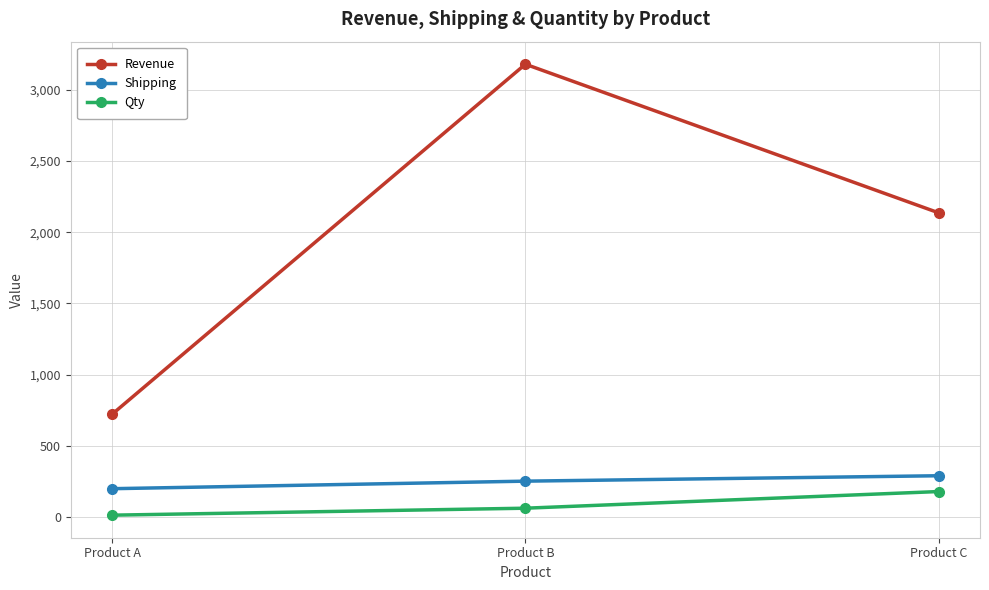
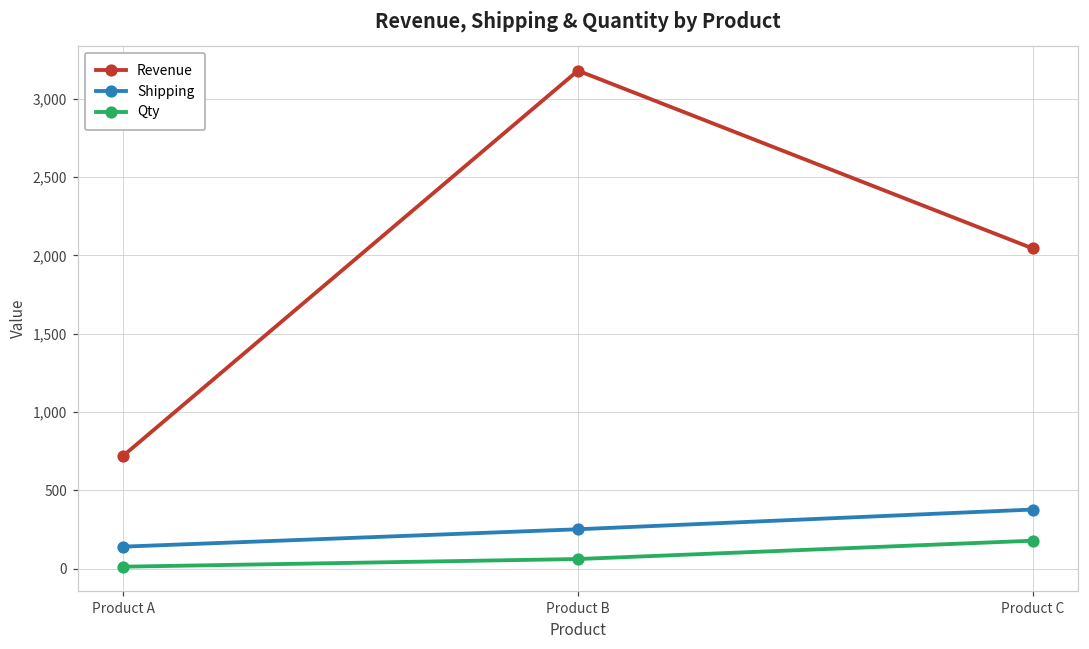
  {
    "Revenue": {
      "Product A": "720",
      "Product B": "3,180",
-     "Product C": "2,140"
+     "Product C": "2,050"
    },
    "Shipping": {
-     "Product A": "200",
+     "Product A": "140",
      "Product B": "250",
-     "Product C": "290"
+     "Product C": "380"
    },
    "Qty": {
      "Product A": "10",
      "Product B": "60",
      "Product C": "180"
    }
  }
